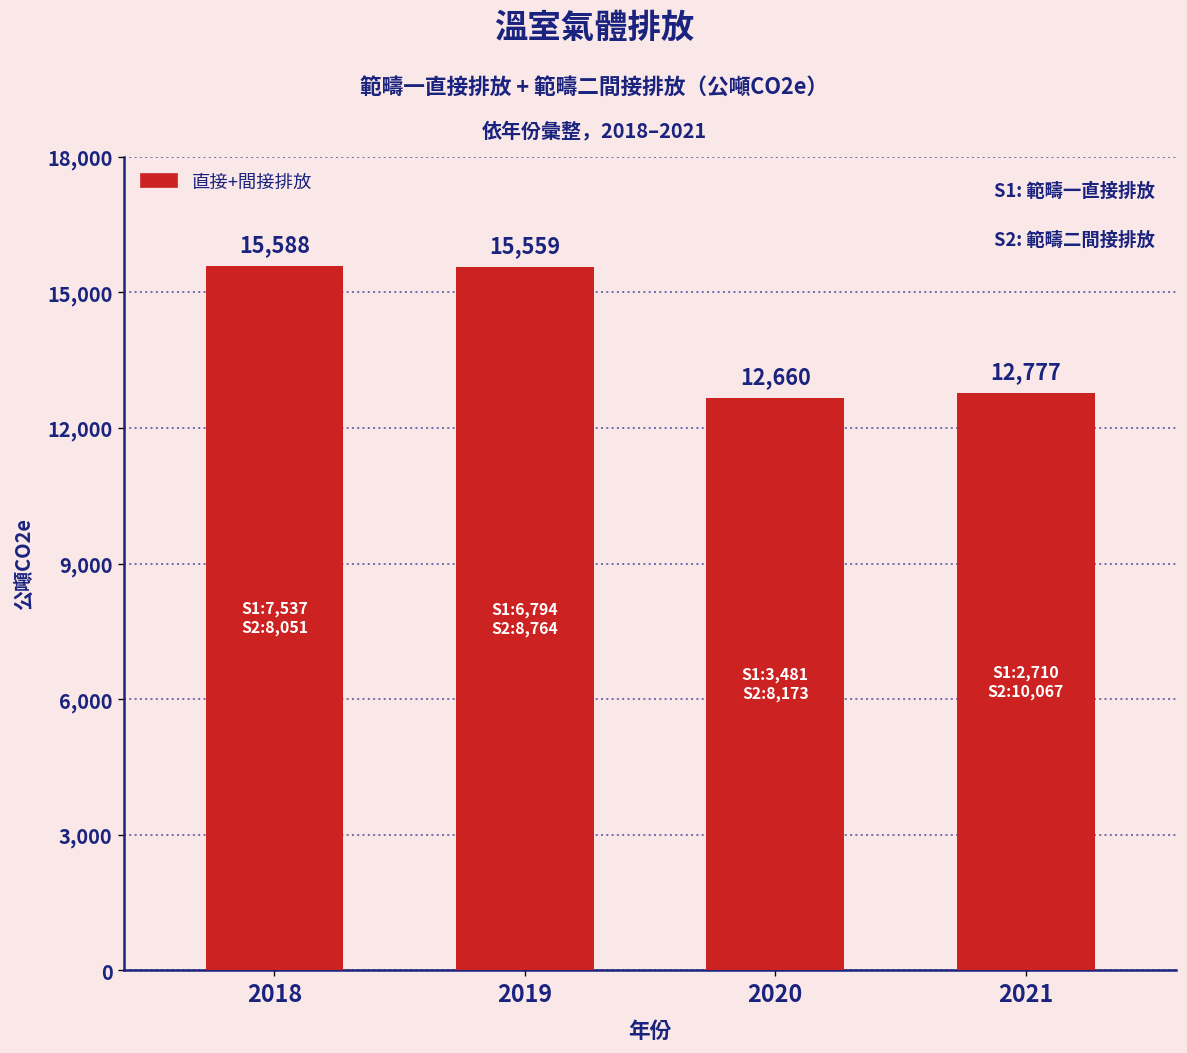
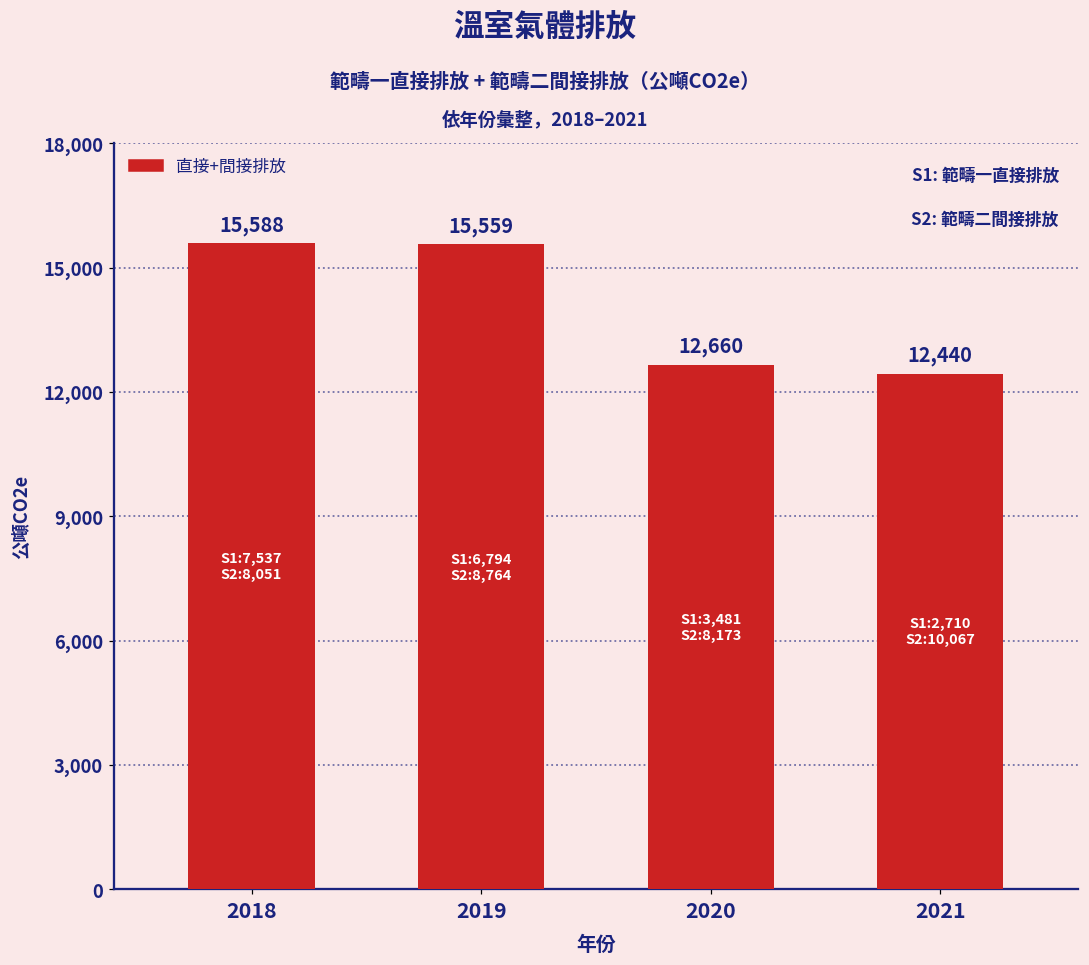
  {
-   "2021": "12,777"
+   "2021": "12,440"
  }
